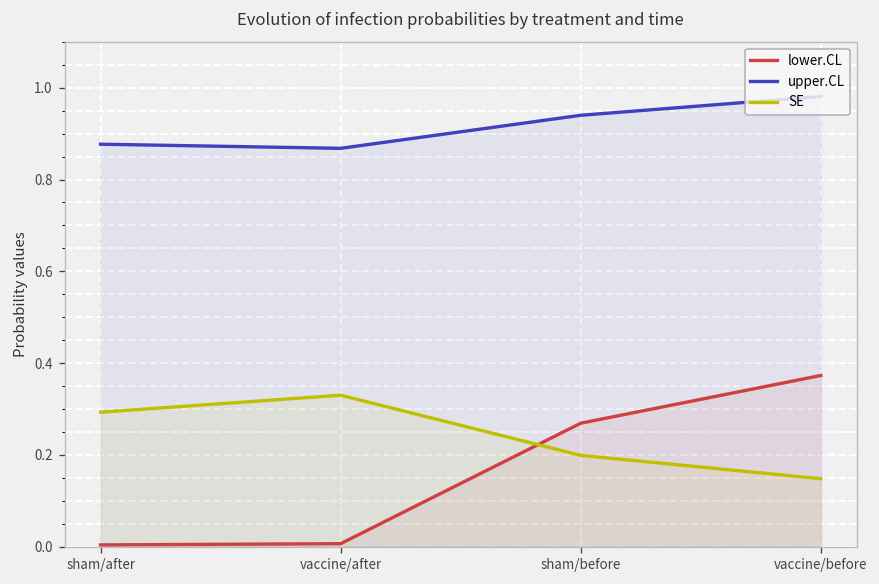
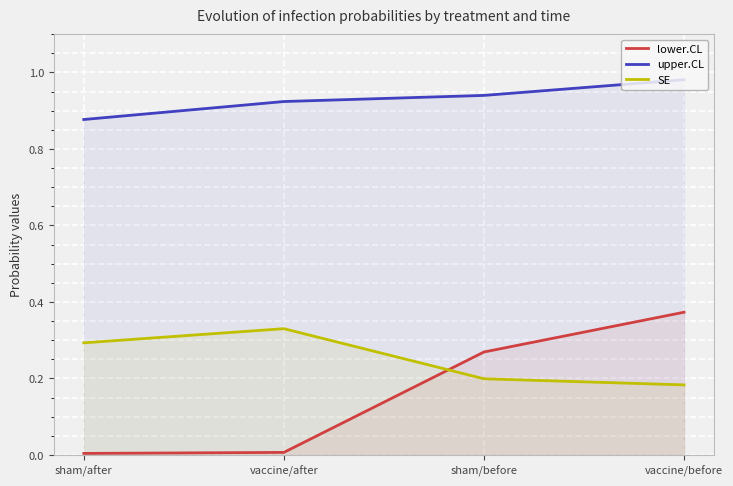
  {
    "lower.CL": {
      "sham/after": 0.00,
      "vaccine/after": 0.01,
      "sham/before": 0.27,
      "vaccine/before": 0.37
    },
    "upper.CL": {
      "sham/after": 0.88,
-     "vaccine/after": 0.87,
+     "vaccine/after": 0.92,
      "sham/before": 0.94
    },
    "SE": {
      "sham/after": 0.29,
      "vaccine/after": 0.33,
      "sham/before": 0.20,
-     "vaccine/before": 0.15
+     "vaccine/before": 0.18
    }
  }
